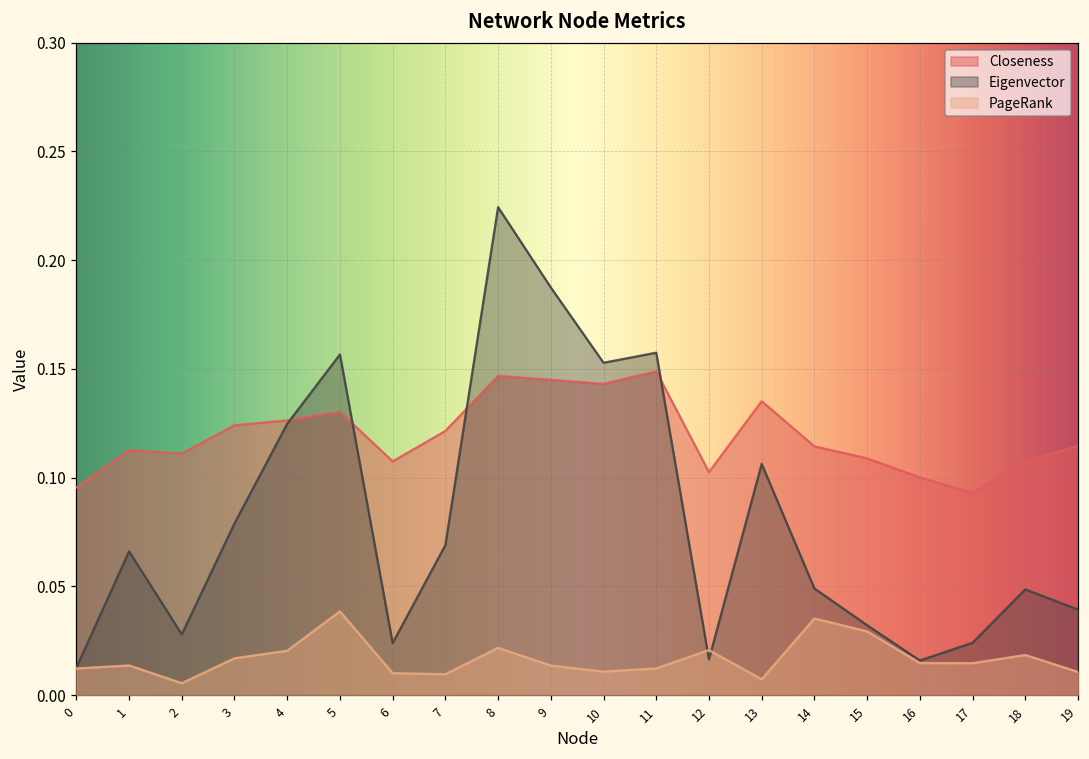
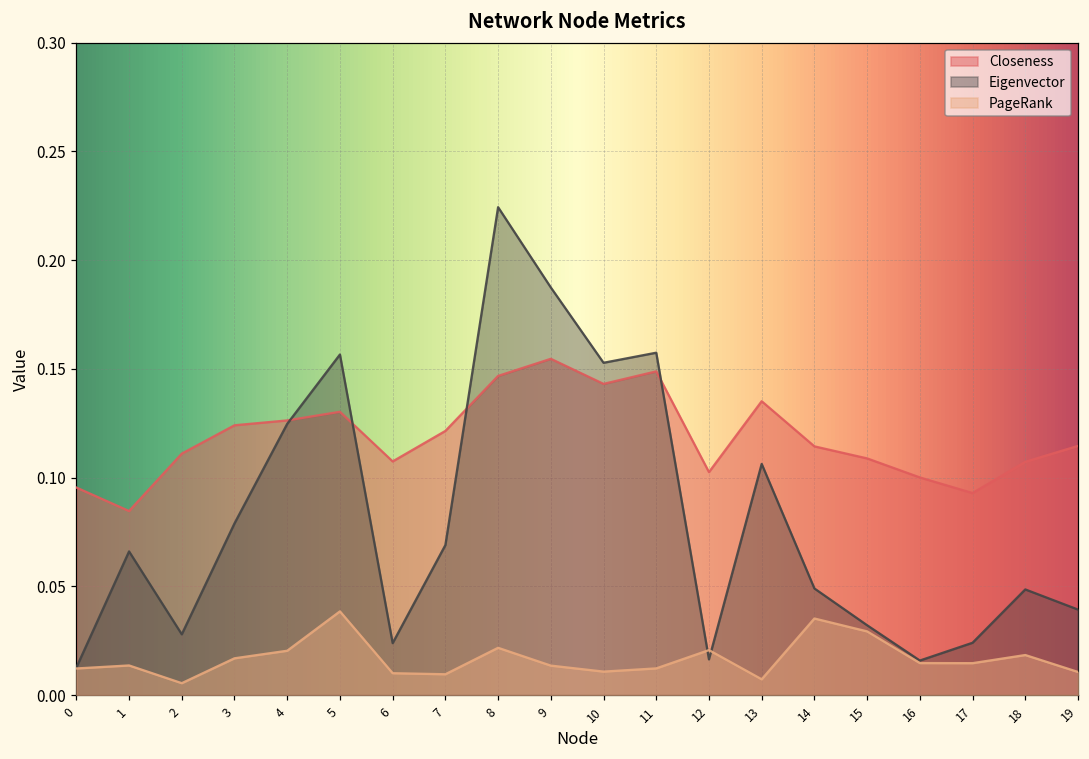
  {
    "Closeness": {
      "0": 0.095,
-     "1": 0.113,
+     "1": 0.085,
      "2": 0.111,
      "3": 0.124,
      "4": 0.126,
      "5": 0.130,
      "6": 0.107,
      "7": 0.121,
      "8": 0.147,
-     "9": 0.145,
+     "9": 0.155,
      "10": 0.143,
      "11": 0.149,
      "12": 0.103,
      "13": 0.135,
      "14": 0.114,
      "15": 0.109,
      "16": 0.100,
      "17": 0.093,
      "18": 0.107,
      "19": 0.115
    },
    "Eigenvector": {
      "1": 0.066,
      "2": 0.028,
      "3": 0.079,
      "4": 0.125,
      "5": 0.157,
      "6": 0.024,
      "7": 0.069,
      "8": 0.224,
      "9": 0.187,
      "10": 0.153,
      "11": 0.157,
      "12": 0.016,
      "13": 0.106,
      "14": 0.049,
      "15": 0.032,
      "17": 0.024,
      "18": 0.049,
      "19": 0.039
    },
    "PageRank": {
      "1": 0.014,
      "2": 0.005,
      "3": 0.017,
      "4": 0.020,
      "5": 0.039,
      "6": 0.010,
      "7": 0.010,
      "8": 0.022,
      "9": 0.014,
      "10": 0.011,
      "11": 0.012,
      "12": 0.021,
      "13": 0.007,
      "14": 0.035,
      "15": 0.029,
      "17": 0.015,
      "18": 0.018,
      "19": 0.011
    }
  }
